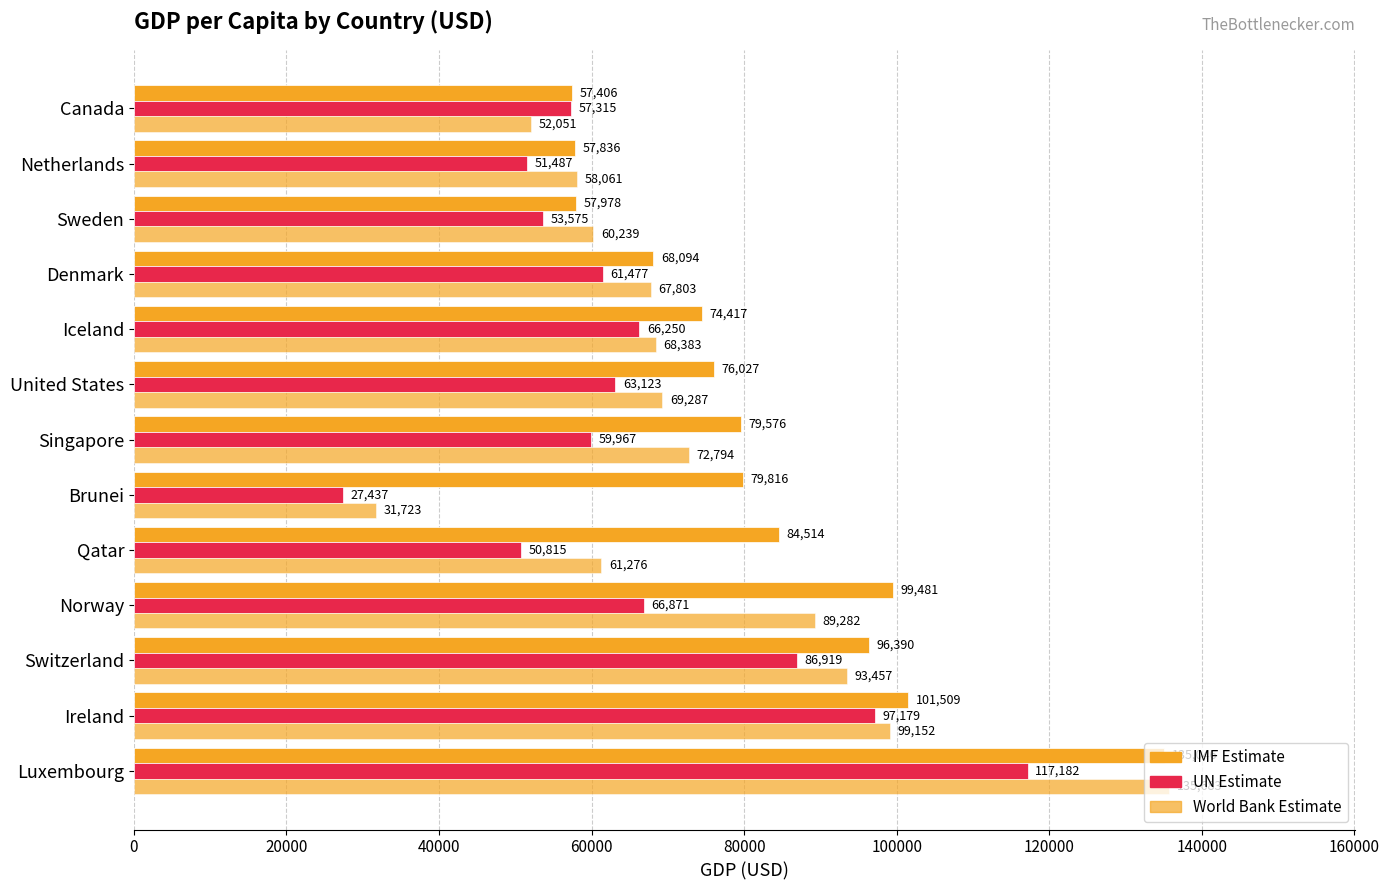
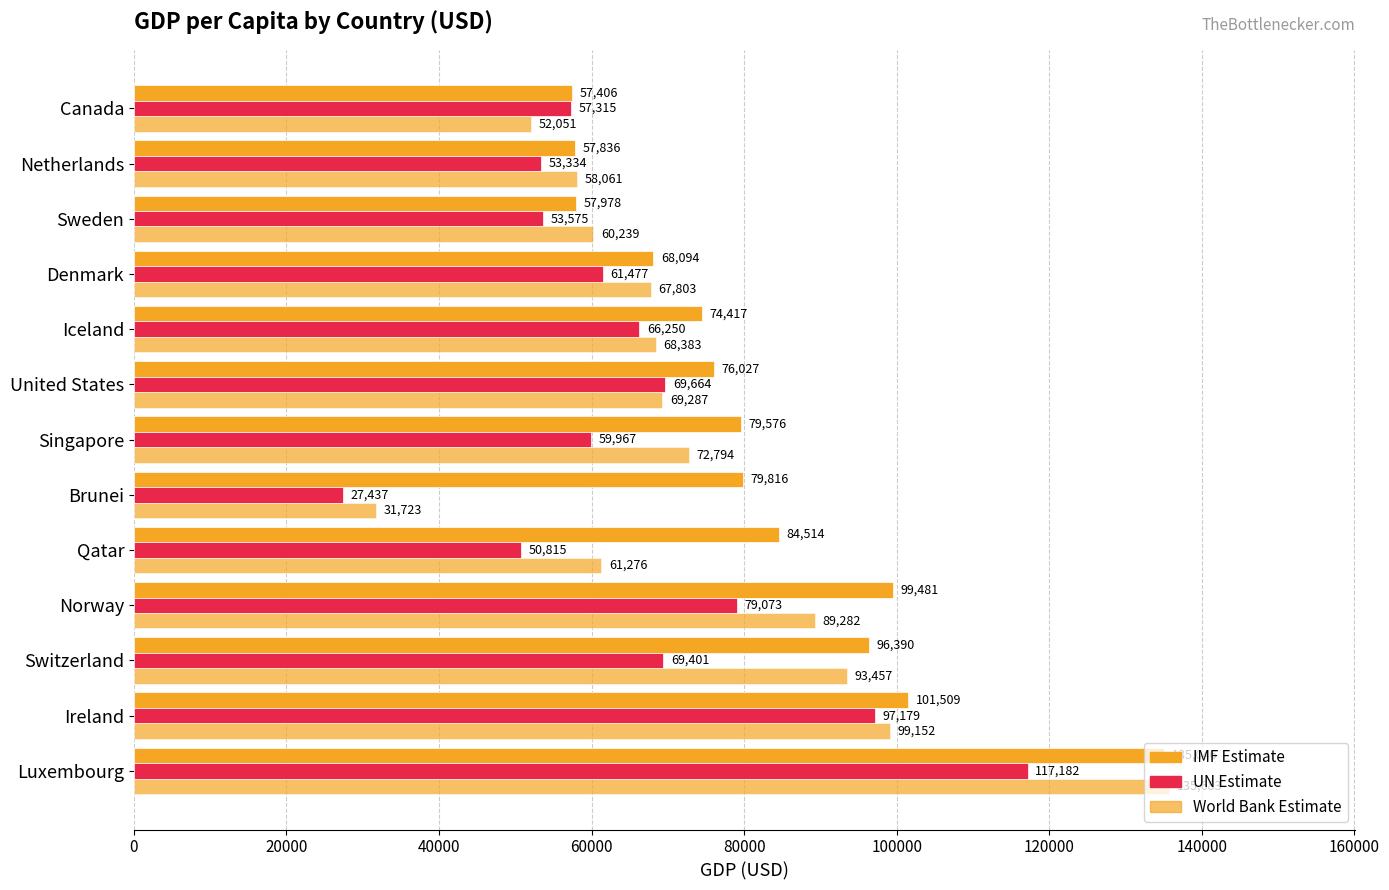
  {
    "UN Estimate": {
      "Canada": "57,315",
-     "Netherlands": "51,487",
+     "Netherlands": "53,334",
      "Sweden": "53,575",
      "Denmark": "61,477",
      "Iceland": "66,250",
-     "United States": "63,123",
+     "United States": "69,664",
      "Singapore": "59,967",
      "Brunei": "27,437",
      "Qatar": "50,815",
-     "Norway": "66,871",
-     "Switzerland": "86,919",
+     "Norway": "79,073",
+     "Switzerland": "69,401",
      "Ireland": "97,179",
      "Luxembourg": "117,182"
    }
  }
